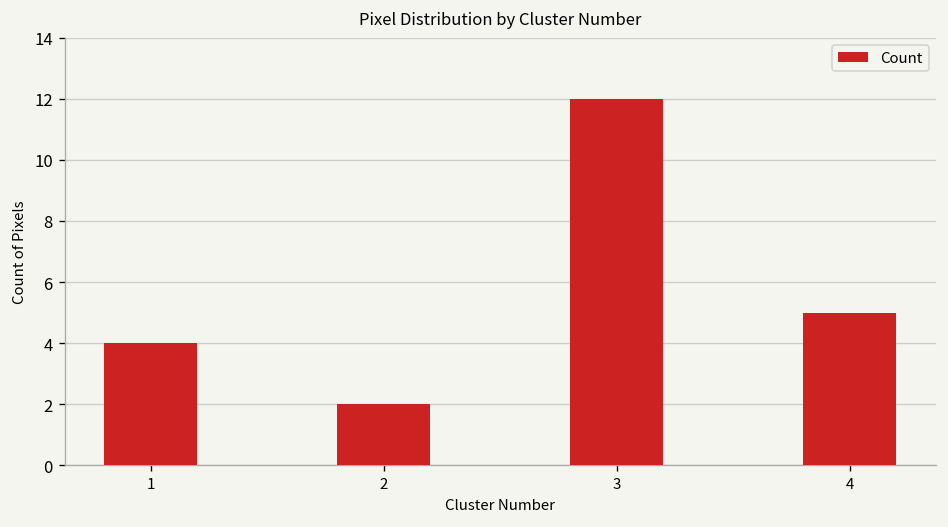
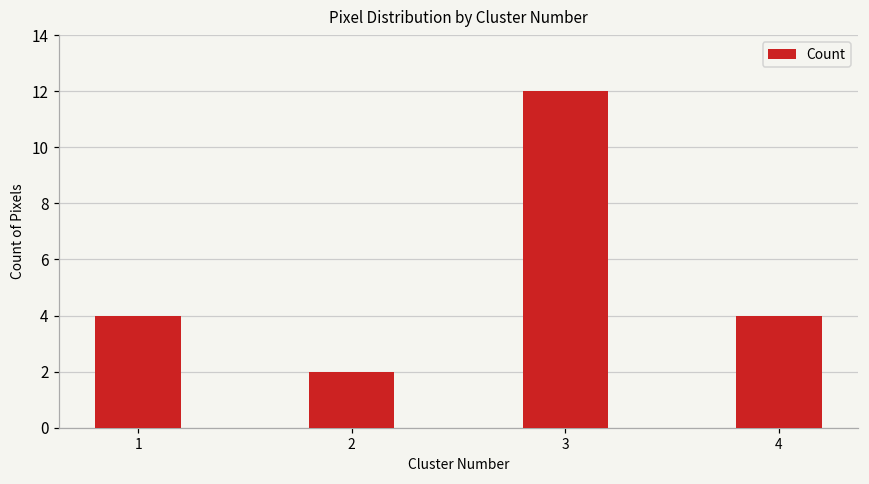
  {
    "1": 4,
    "2": 2,
    "3": 12,
-   "4": 5
+   "4": 4
  }
